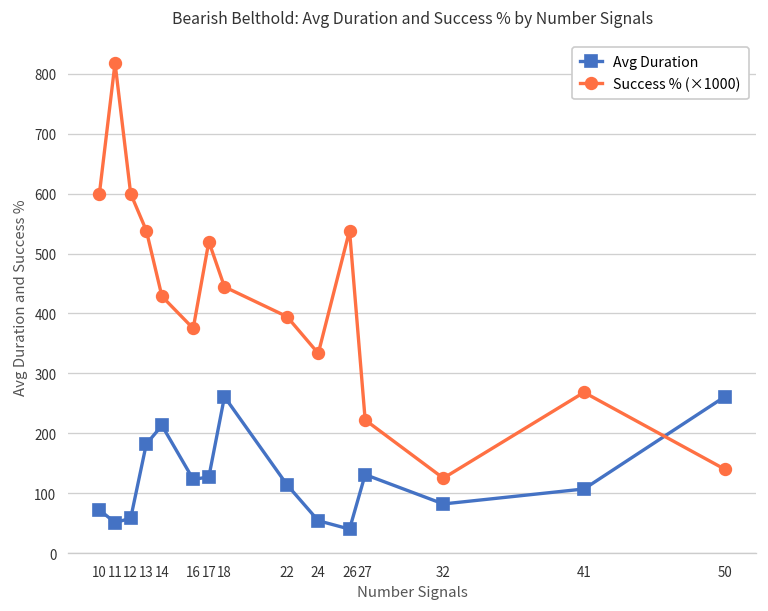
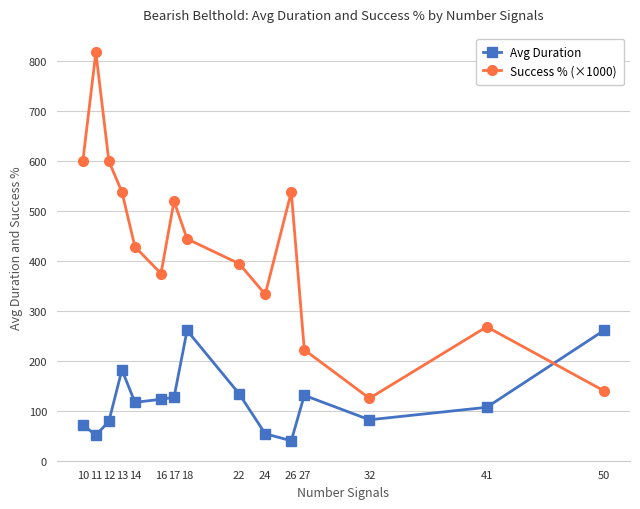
  {
    "Avg Duration": {
      "10": 70,
      "11": 50,
-     "12": 60,
+     "12": 80,
      "13": 180,
-     "14": 210,
+     "14": 120,
      "16": 120,
      "17": 130,
      "18": 260,
-     "22": 110,
+     "22": 130,
      "24": 50,
      "26": 40,
      "27": 130,
      "32": 80,
      "41": 110,
      "50": 260
    },
    "Success % (×1000)": {
      "10": 600,
      "11": 820,
      "12": 600,
      "13": 540,
      "14": 430,
      "16": 380,
      "17": 520,
      "18": 440,
      "22": 390,
      "24": 330,
      "26": 540,
      "27": 220,
      "32": 130,
      "41": 270,
      "50": 140
    }
  }
